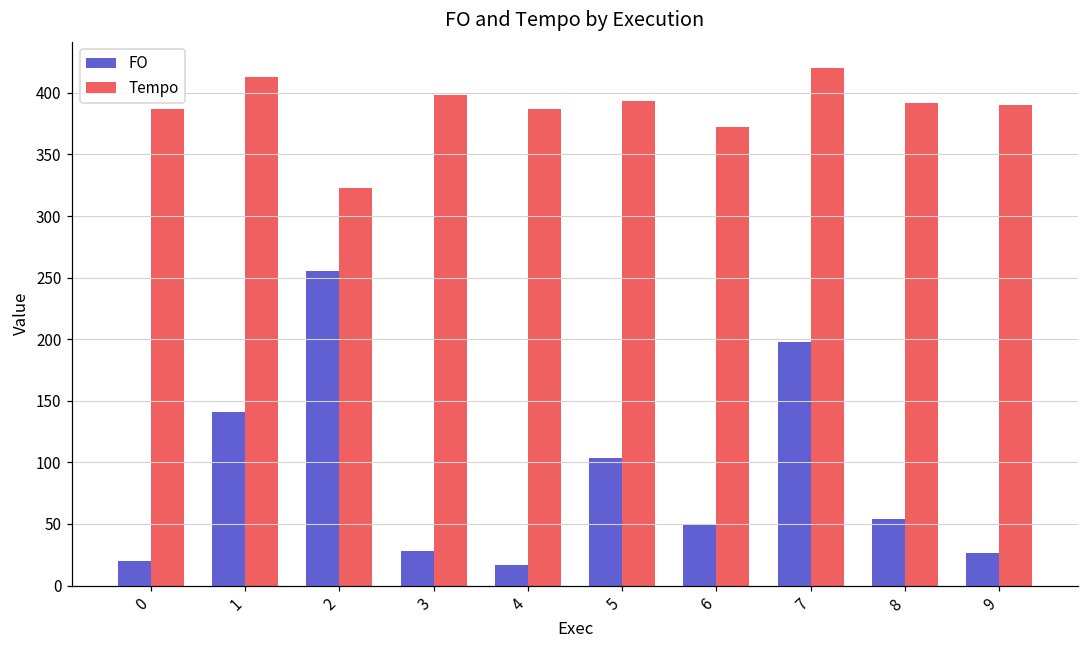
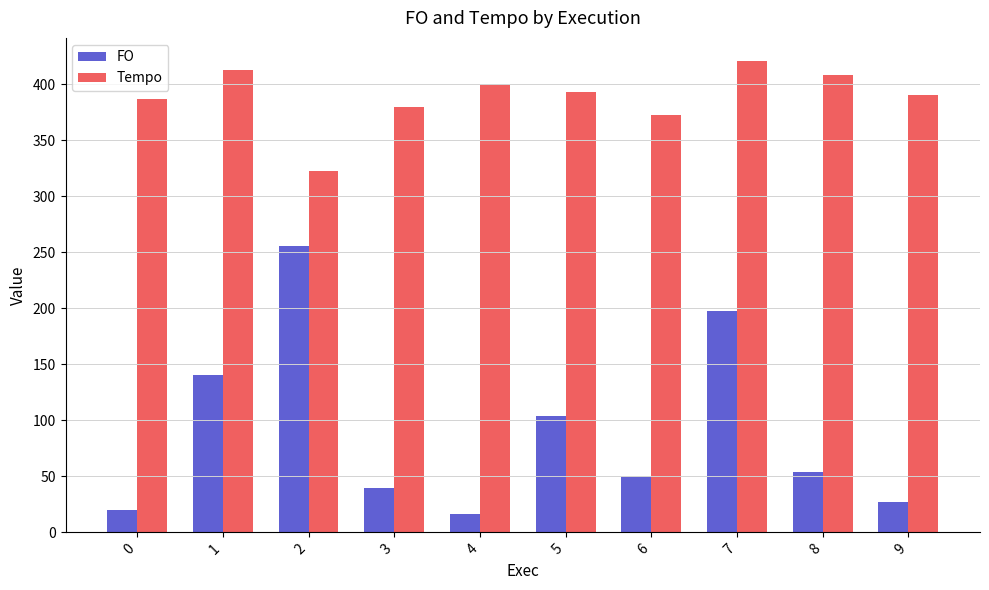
  {
    "FO": {
      "0": 20,
      "1": 141,
      "2": 256,
-     "3": 28,
+     "3": 39,
      "4": 17,
      "5": 104,
      "6": 50,
      "7": 198,
      "8": 54,
      "9": 27
    },
    "Tempo": {
      "0": 387,
      "1": 413,
      "2": 323,
-     "3": 399,
-     "4": 387,
+     "3": 380,
+     "4": 400,
      "5": 394,
      "6": 372,
      "7": 421,
-     "8": 391,
+     "8": 409,
      "9": 390
    }
  }
